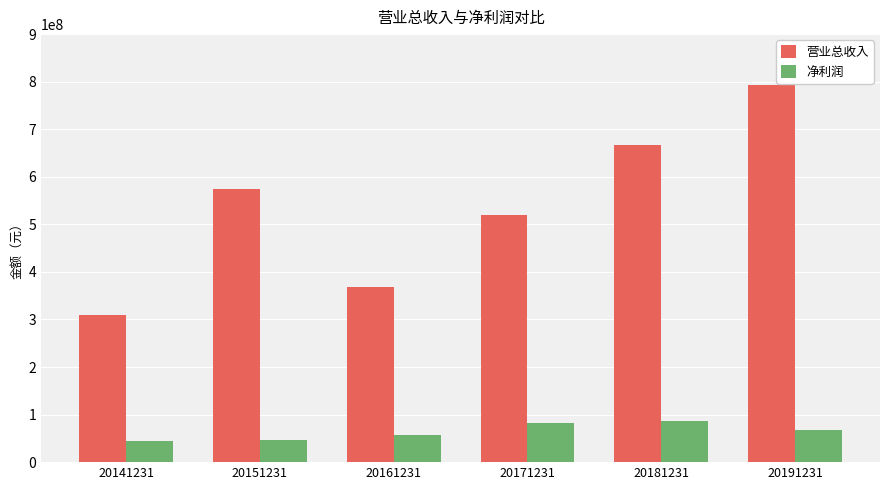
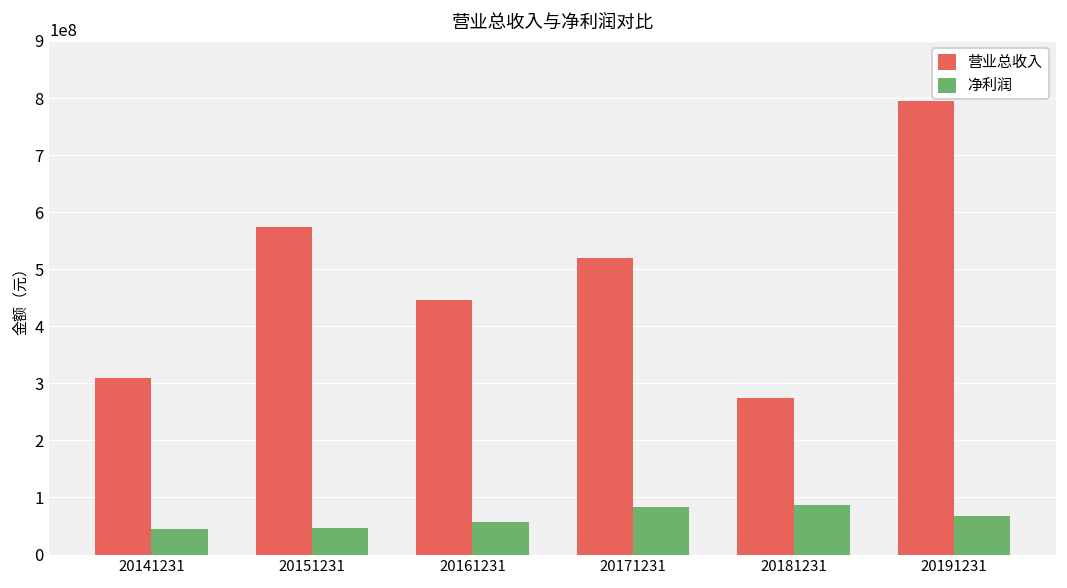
  {
    "营业总收入": {
      "20141231": 310000000,
      "20151231": 570000000,
-     "20161231": 370000000,
+     "20161231": 450000000,
      "20171231": 520000000,
-     "20181231": 670000000,
+     "20181231": 270000000,
      "20191231": 790000000
    },
    "净利润": {
      "20141231": 40000000,
      "20151231": 50000000,
      "20161231": 60000000,
      "20171231": 80000000,
      "20181231": 90000000,
      "20191231": 70000000
    }
  }
